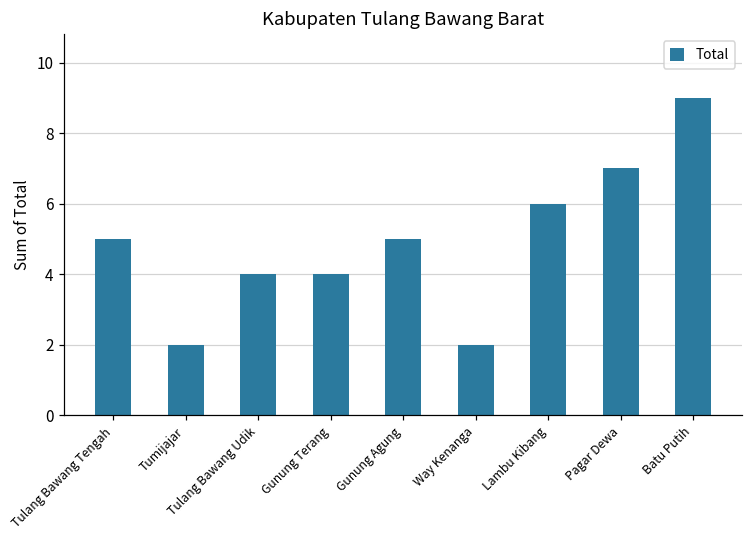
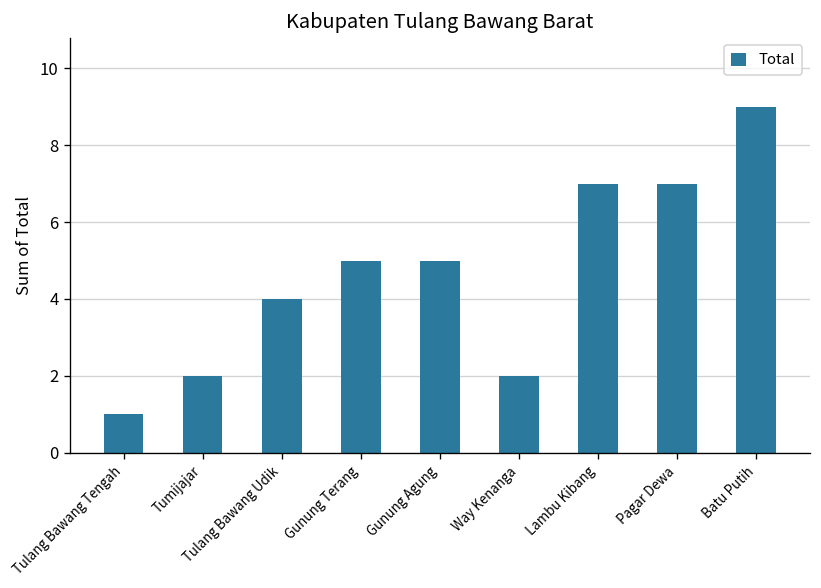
  {
-   "Tulang Bawang Tengah": 5,
+   "Tulang Bawang Tengah": 1,
    "Tumijajar": 2,
    "Tulang Bawang Udik": 4,
-   "Gunung Terang": 4,
+   "Gunung Terang": 5,
    "Gunung Agung": 5,
    "Way Kenanga": 2,
-   "Lambu Kibang": 6,
+   "Lambu Kibang": 7,
    "Pagar Dewa": 7,
    "Batu Putih": 9
  }
